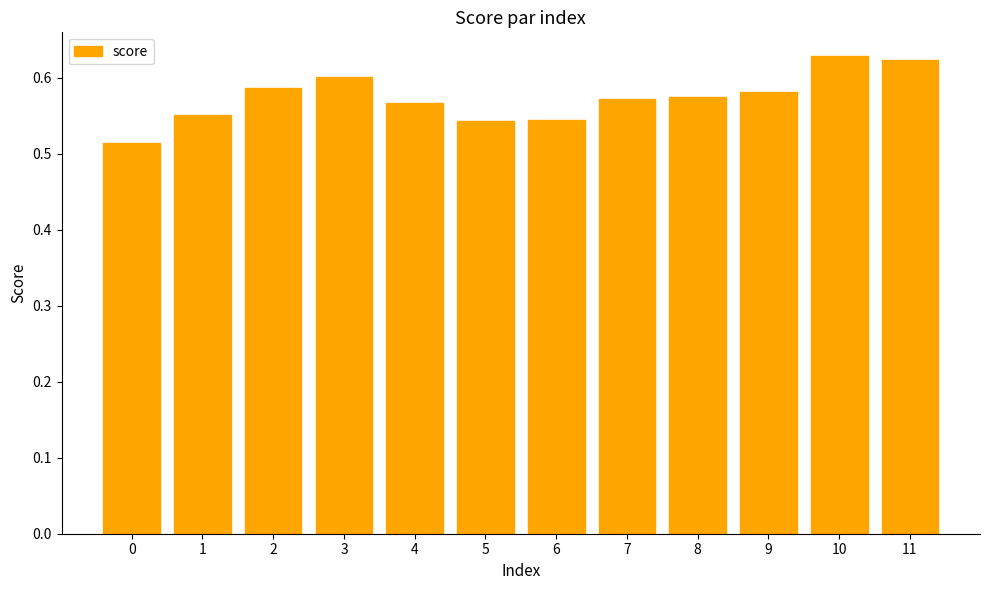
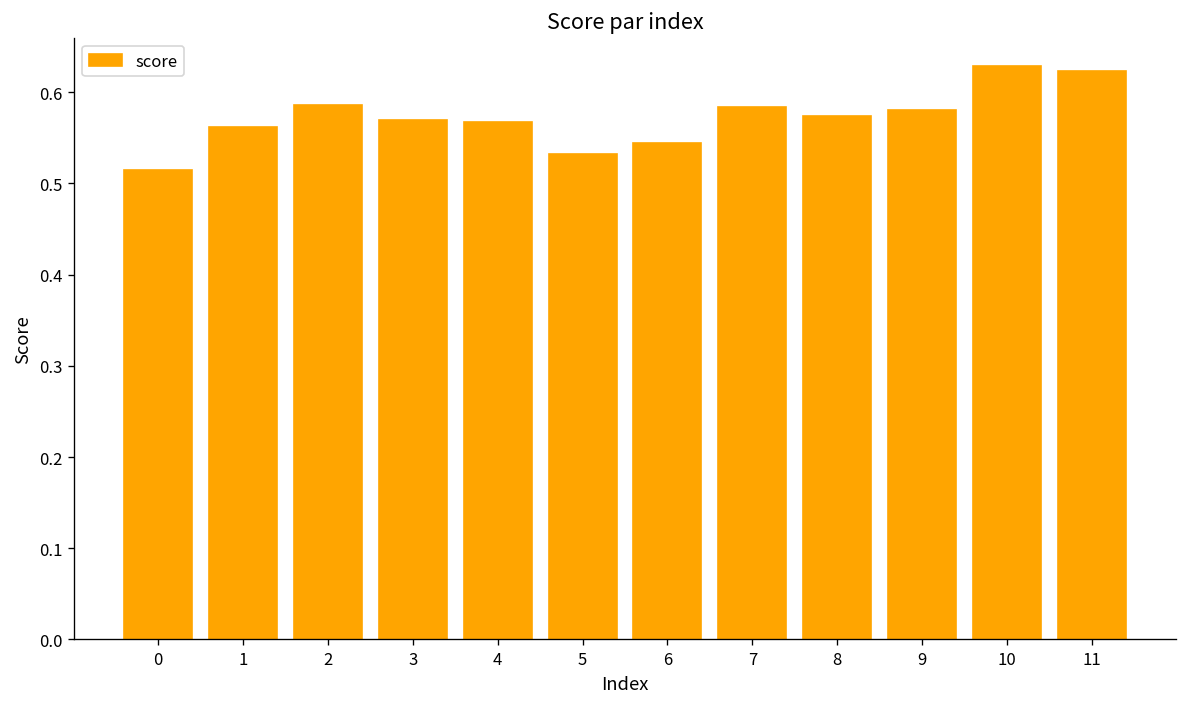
  {
    "0": 0.51,
-   "1": 0.55,
+   "1": 0.56,
    "2": 0.59,
-   "3": 0.60,
+   "3": 0.57,
    "4": 0.57,
-   "5": 0.54,
+   "5": 0.53,
    "6": 0.54,
-   "7": 0.57,
+   "7": 0.58,
    "8": 0.57,
    "9": 0.58,
    "10": 0.63,
    "11": 0.62
  }
